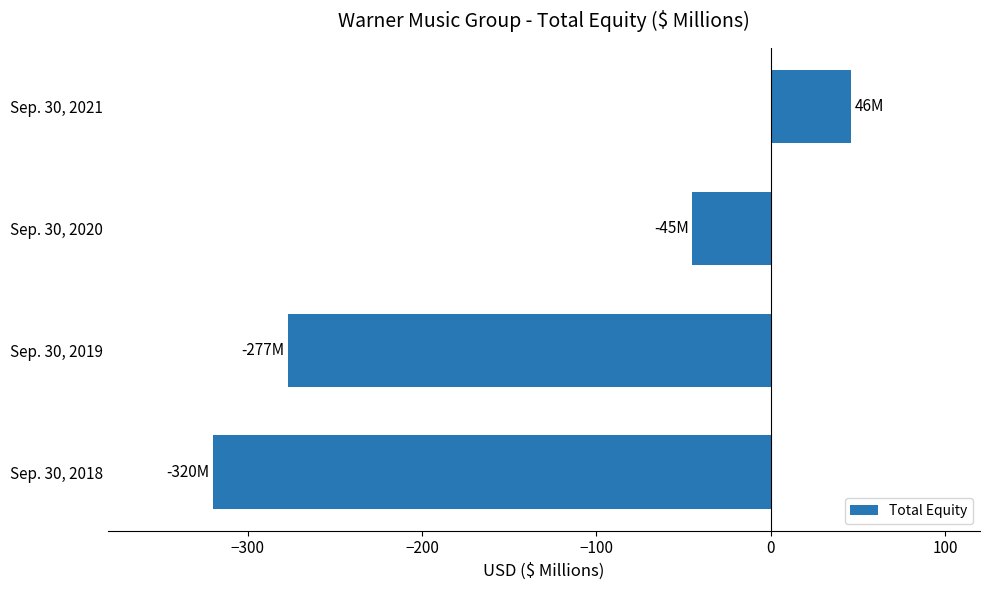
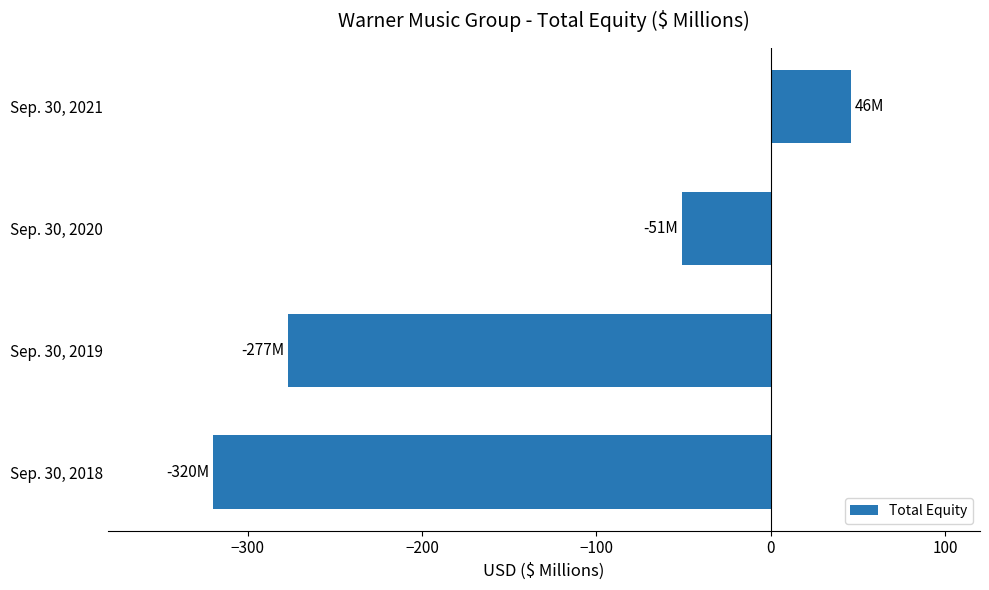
  {
    "Sep. 30, 2021": "46M",
-   "Sep. 30, 2020": "-45M",
+   "Sep. 30, 2020": "-51M",
    "Sep. 30, 2019": "-277M",
    "Sep. 30, 2018": "-320M"
  }
